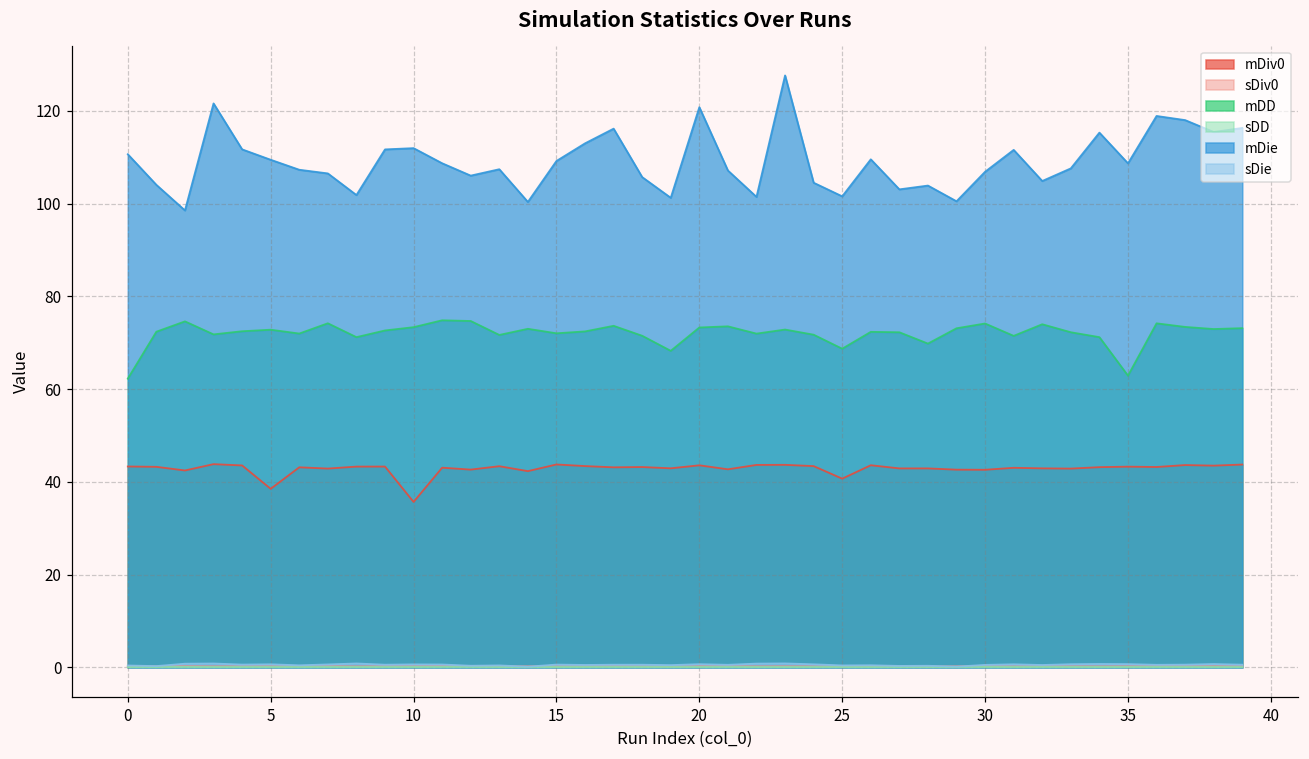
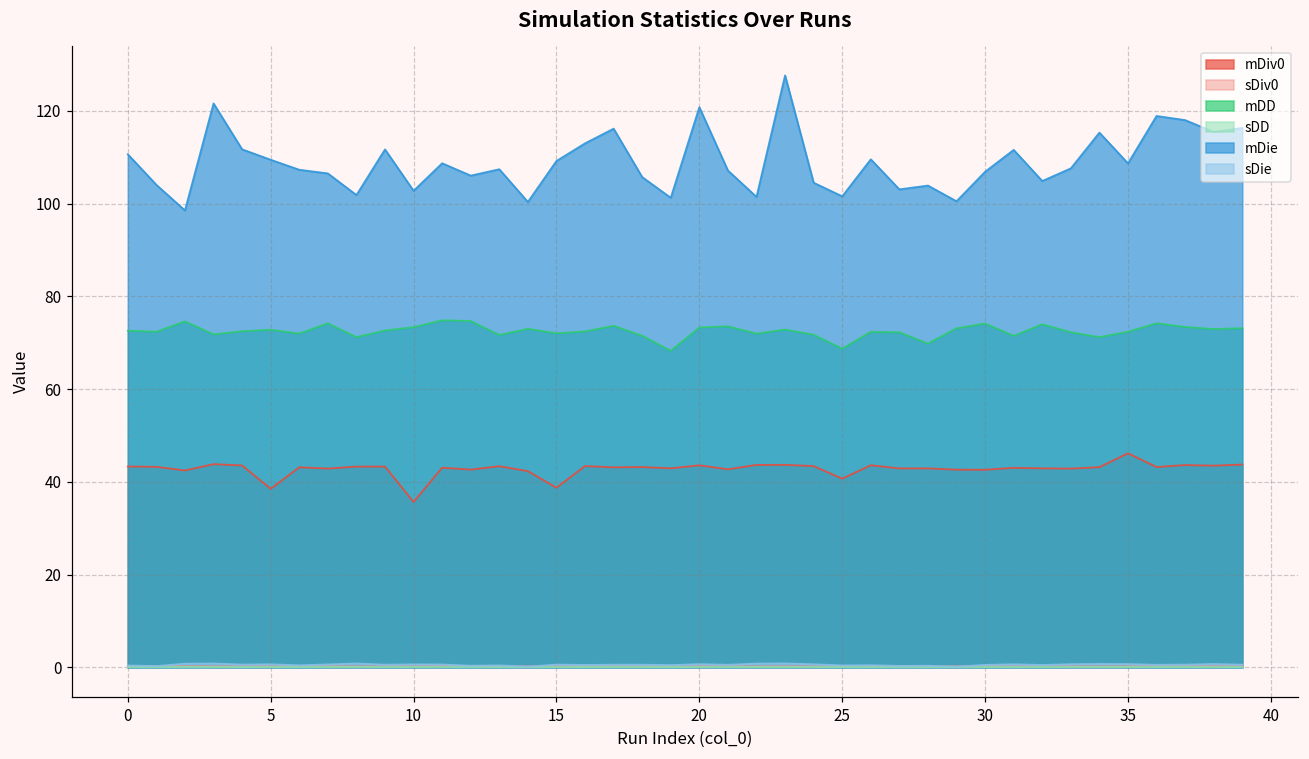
  {
    "mDiv0": {
      "0": 43,
      "5": 39,
      "10": 36,
-     "15": 44,
+     "15": 39,
      "20": 44,
      "25": 41,
      "30": 43,
-     "35": 43
+     "35": 46
    },
    "mDD": {
-     "0": 62,
+     "0": 73,
      "5": 73,
      "10": 73,
      "15": 72,
      "20": 73,
      "25": 69,
      "30": 74,
-     "35": 63
+     "35": 72
    },
    "mDie": {
      "0": 111,
      "5": 109,
-     "10": 112,
+     "10": 103,
      "15": 109,
      "20": 121,
      "25": 102,
      "30": 107,
      "35": 109
    }
  }
